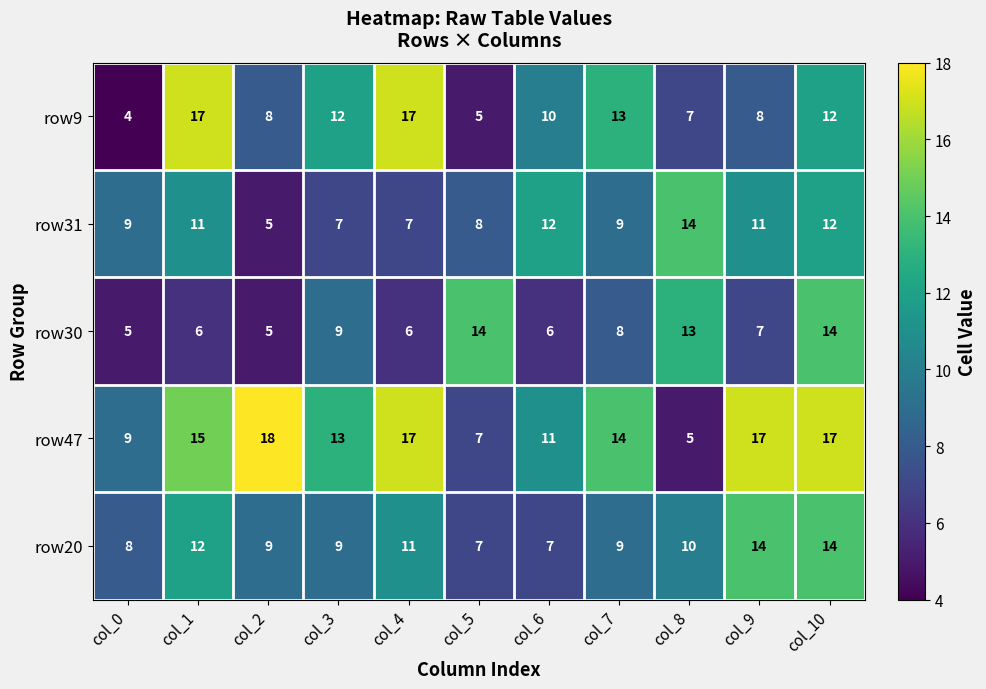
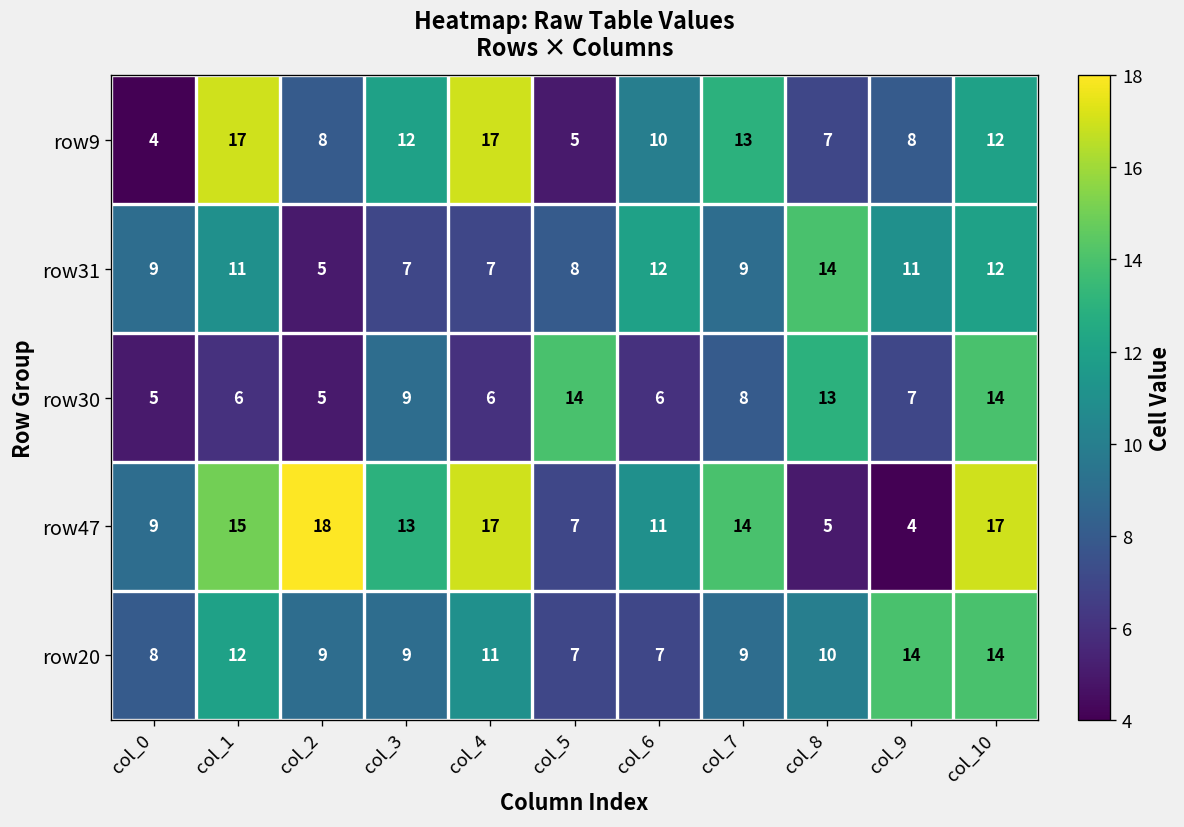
  {
    "row9": {
      "col_0": 4,
      "col_1": 17,
      "col_2": 8,
      "col_3": 12,
      "col_4": 17,
      "col_5": 5,
      "col_6": 10,
      "col_7": 13,
      "col_8": 7,
      "col_9": 8,
      "col_10": 12
    },
    "row31": {
      "col_0": 9,
      "col_1": 11,
      "col_2": 5,
      "col_3": 7,
      "col_4": 7,
      "col_5": 8,
      "col_6": 12,
      "col_7": 9,
      "col_8": 14,
      "col_9": 11,
      "col_10": 12
    },
    "row30": {
      "col_0": 5,
      "col_1": 6,
      "col_2": 5,
      "col_3": 9,
      "col_4": 6,
      "col_5": 14,
      "col_6": 6,
      "col_7": 8,
      "col_8": 13,
      "col_9": 7,
      "col_10": 14
    },
    "row47": {
      "col_0": 9,
      "col_1": 15,
      "col_2": 18,
      "col_3": 13,
      "col_4": 17,
      "col_5": 7,
      "col_6": 11,
      "col_7": 14,
      "col_8": 5,
-     "col_9": 17,
+     "col_9": 4,
      "col_10": 17
    },
    "row20": {
      "col_0": 8,
      "col_1": 12,
      "col_2": 9,
      "col_3": 9,
      "col_4": 11,
      "col_5": 7,
      "col_6": 7,
      "col_7": 9,
      "col_8": 10,
      "col_9": 14,
      "col_10": 14
    }
  }
